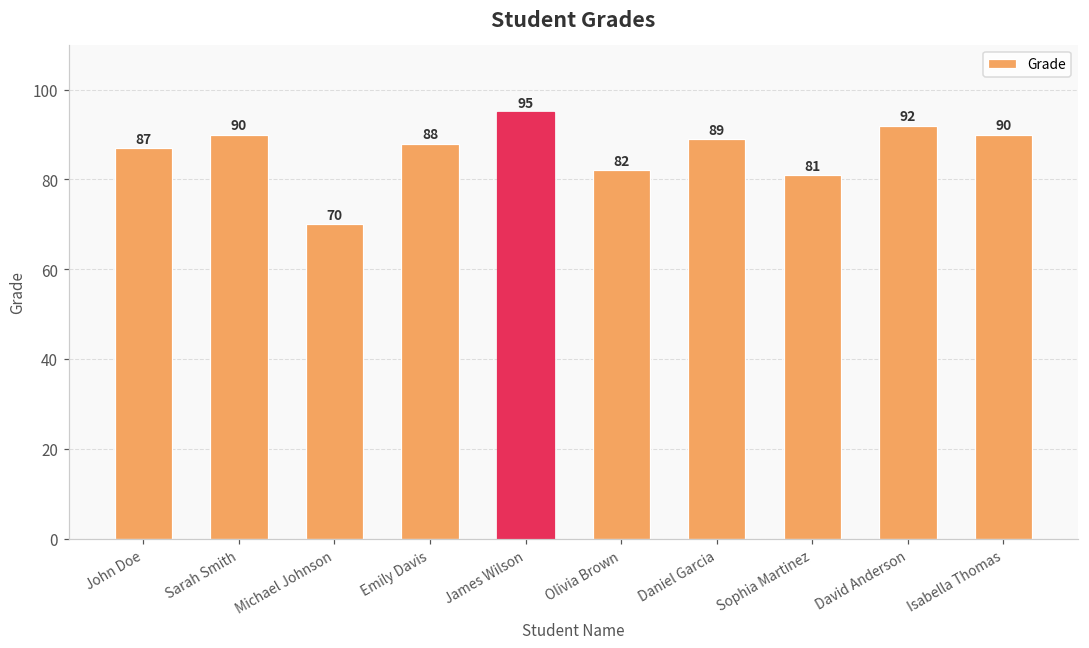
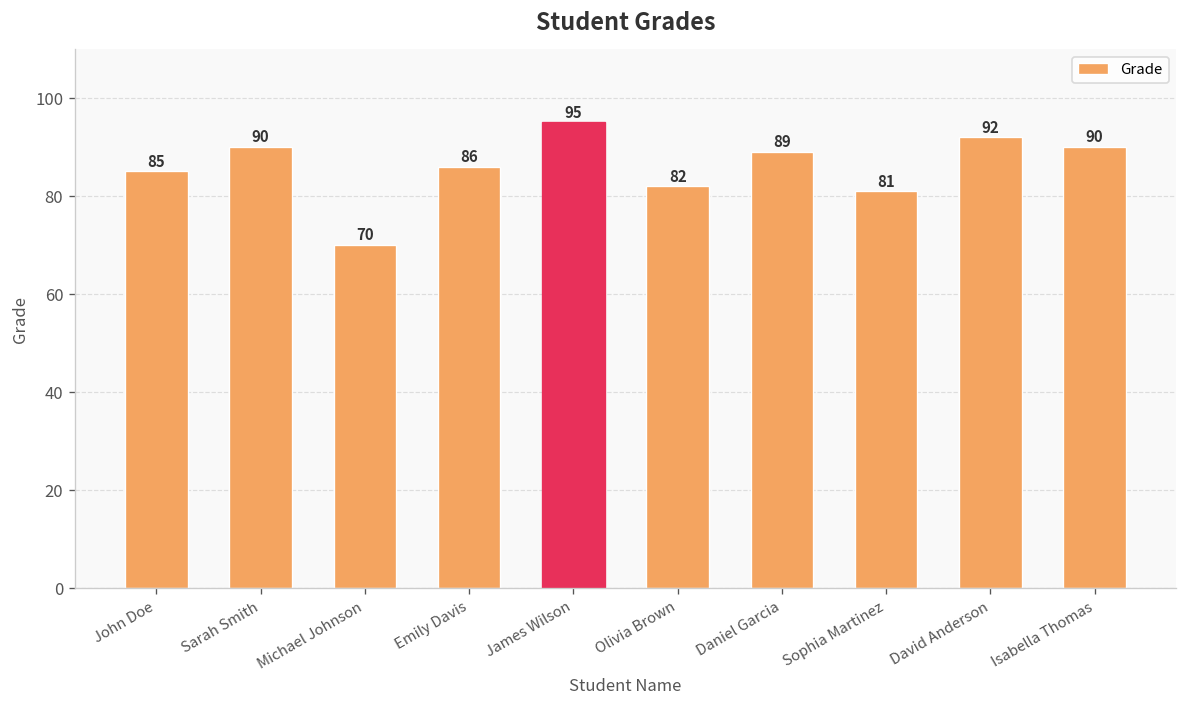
  {
-   "John Doe": 87,
+   "John Doe": 85,
    "Sarah Smith": 90,
    "Michael Johnson": 70,
-   "Emily Davis": 88,
+   "Emily Davis": 86,
    "James Wilson": 95,
    "Olivia Brown": 82,
    "Daniel Garcia": 89,
    "Sophia Martinez": 81,
    "David Anderson": 92,
    "Isabella Thomas": 90
  }
